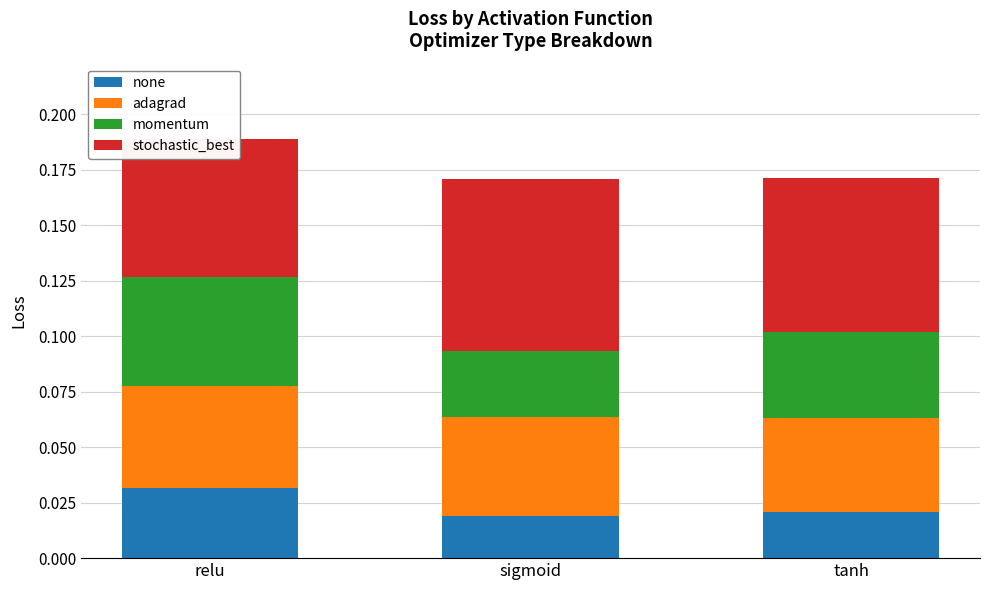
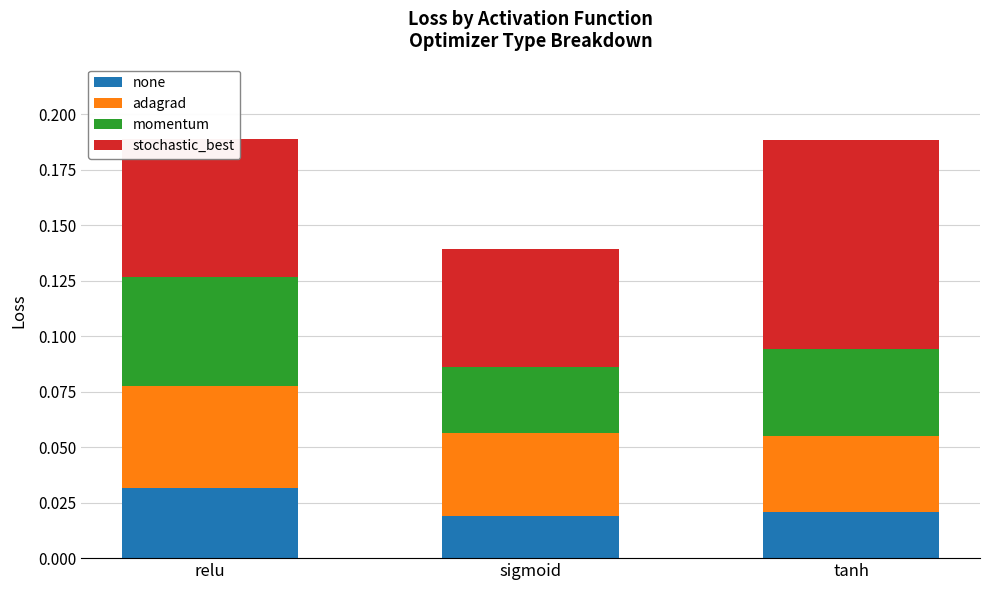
  {
    "none": {
      "relu": 0.032,
      "sigmoid": 0.019,
      "tanh": 0.021
    },
    "adagrad": {
      "relu": 0.046,
-     "sigmoid": 0.045,
-     "tanh": 0.042
+     "sigmoid": 0.037,
+     "tanh": 0.034
    },
    "momentum": {
      "relu": 0.049,
      "sigmoid": 0.030,
      "tanh": 0.039
    },
    "stochastic_best": {
-     "sigmoid": 0.077,
-     "tanh": 0.069
+     "sigmoid": 0.053,
+     "tanh": 0.094
    }
  }
